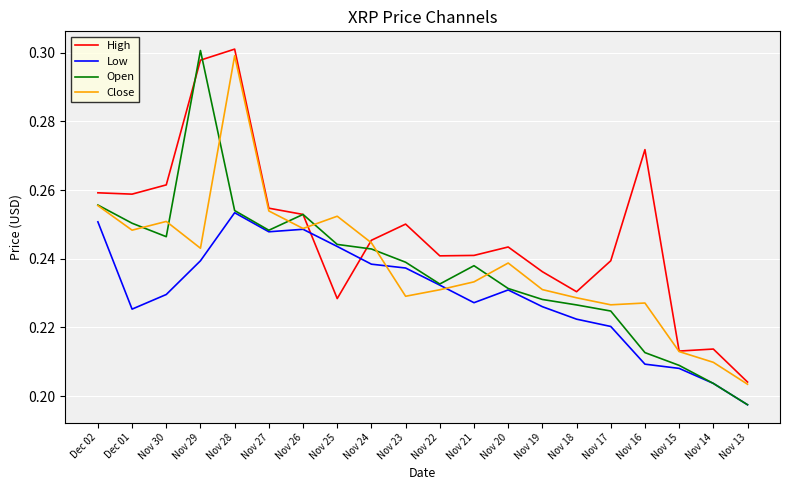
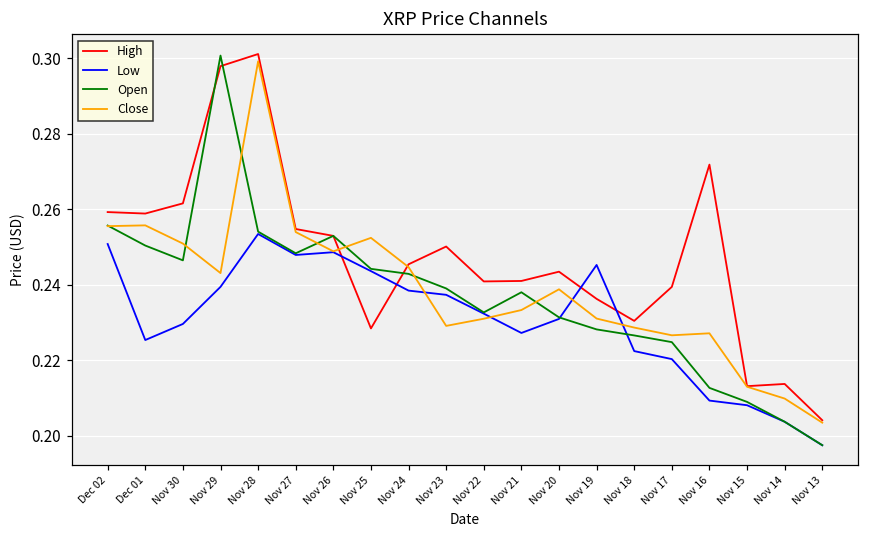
  {
    "High": {
      "Dec 02": 0.259,
      "Dec 01": 0.259,
      "Nov 30": 0.262,
      "Nov 29": 0.298,
      "Nov 28": 0.301,
      "Nov 27": 0.255,
      "Nov 25": 0.228,
      "Nov 23": 0.250,
      "Nov 22": 0.241,
      "Nov 21": 0.241,
      "Nov 20": 0.243,
      "Nov 19": 0.236,
      "Nov 18": 0.230,
      "Nov 17": 0.239,
      "Nov 16": 0.272,
      "Nov 14": 0.214
    },
    "Low": {
      "Dec 02": 0.251,
      "Dec 01": 0.225,
      "Nov 30": 0.230,
      "Nov 29": 0.239,
      "Nov 24": 0.238,
      "Nov 23": 0.237,
      "Nov 21": 0.227,
-     "Nov 19": 0.226,
+     "Nov 19": 0.245,
      "Nov 18": 0.222,
      "Nov 17": 0.220,
      "Nov 16": 0.209,
      "Nov 15": 0.208
    },
    "Open": {
      "Dec 01": 0.250,
      "Nov 30": 0.246,
      "Nov 29": 0.301,
      "Nov 24": 0.243,
      "Nov 23": 0.239,
      "Nov 21": 0.238,
      "Nov 19": 0.228,
      "Nov 18": 0.227,
      "Nov 17": 0.225,
      "Nov 16": 0.213,
      "Nov 15": 0.209
    },
    "Close": {
-     "Dec 01": 0.248,
+     "Dec 01": 0.256,
      "Nov 30": 0.251,
      "Nov 29": 0.243,
      "Nov 28": 0.299,
      "Nov 27": 0.254,
      "Nov 25": 0.252,
      "Nov 23": 0.229,
      "Nov 22": 0.231,
      "Nov 21": 0.233,
      "Nov 20": 0.239,
      "Nov 19": 0.231,
      "Nov 18": 0.229,
      "Nov 17": 0.227,
      "Nov 16": 0.227,
      "Nov 14": 0.210
    }
  }
